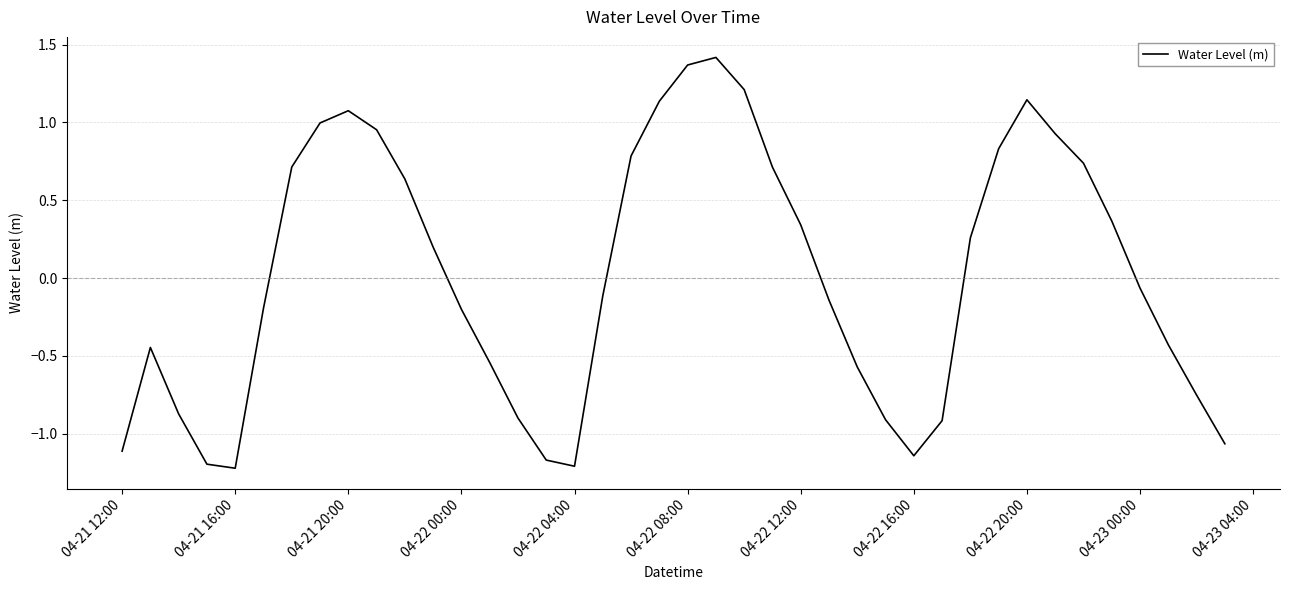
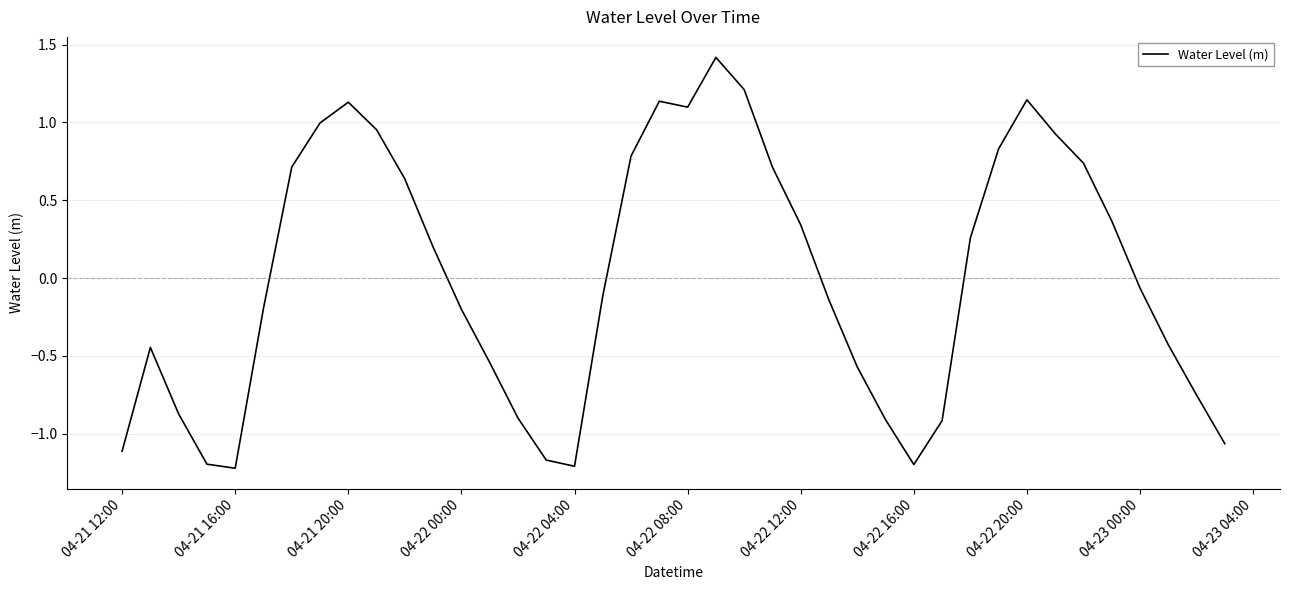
  {
    "04-21 12:00": -1.11,
    "04-21 16:00": -1.22,
-   "04-21 20:00": 1.08,
+   "04-21 20:00": 1.13,
    "04-22 00:00": -0.20,
    "04-22 04:00": -1.21,
-   "04-22 08:00": 1.37,
+   "04-22 08:00": 1.10,
    "04-22 12:00": 0.34,
-   "04-22 16:00": -1.14,
+   "04-22 16:00": -1.20,
    "04-22 20:00": 1.15,
    "04-23 00:00": -0.06
  }
